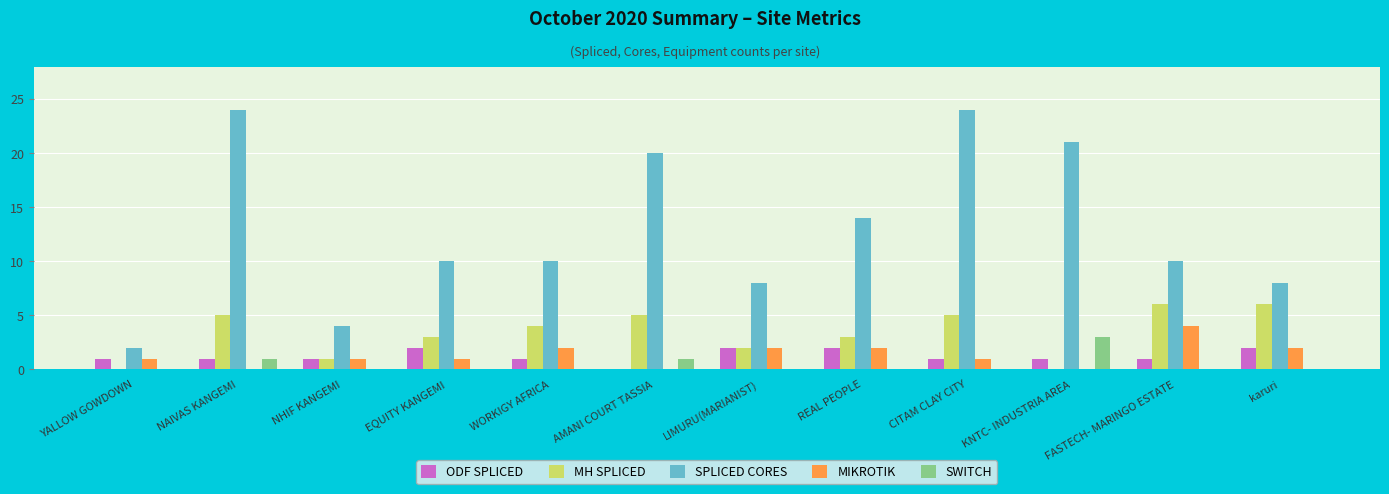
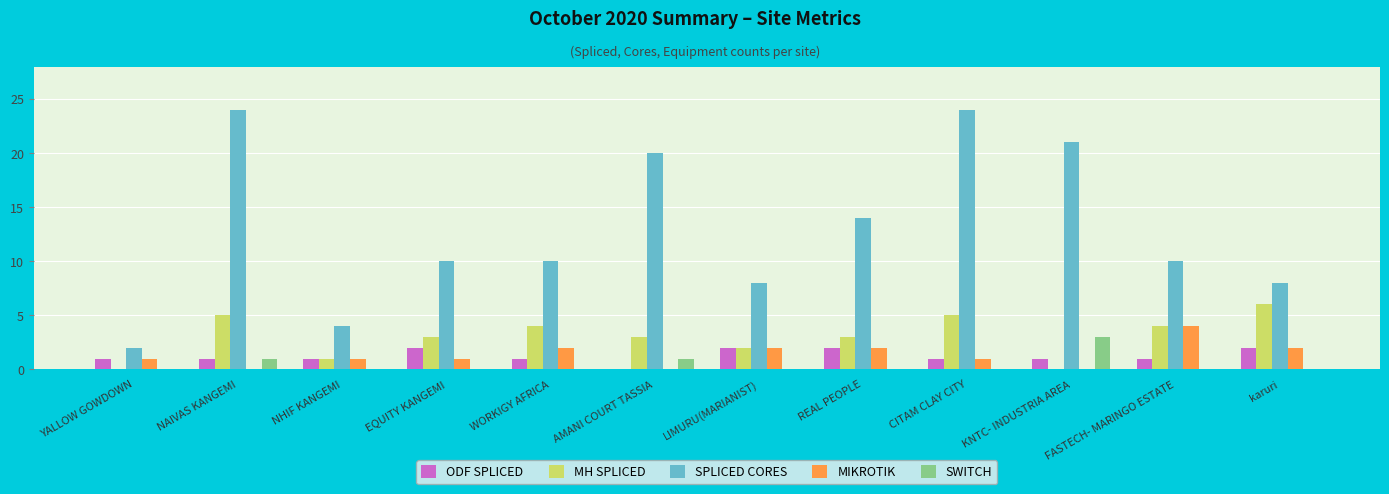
  {
    "ODF SPLICED": {
      "YALLOW GOWDOWN": 1,
      "NAIVAS KANGEMI": 1,
      "NHIF KANGEMI": 1,
      "EQUITY KANGEMI": 2,
      "WORKIGY AFRICA": 1,
      "AMANI COURT TASSIA": 0,
      "LIMURU(MARIANIST)": 2,
      "REAL PEOPLE": 2,
      "CITAM CLAY CITY": 1,
      "KNTC- INDUSTRIA AREA": 1,
      "FASTECH- MARINGO ESTATE": 1,
      "karuri": 2
    },
    "MH SPLICED": {
      "YALLOW GOWDOWN": 0,
      "NAIVAS KANGEMI": 5,
      "NHIF KANGEMI": 1,
      "EQUITY KANGEMI": 3,
      "WORKIGY AFRICA": 4,
-     "AMANI COURT TASSIA": 5,
+     "AMANI COURT TASSIA": 3,
      "LIMURU(MARIANIST)": 2,
      "REAL PEOPLE": 3,
      "CITAM CLAY CITY": 5,
      "KNTC- INDUSTRIA AREA": 0,
-     "FASTECH- MARINGO ESTATE": 6,
+     "FASTECH- MARINGO ESTATE": 4,
      "karuri": 6
    },
    "SPLICED CORES": {
      "YALLOW GOWDOWN": 2,
      "NAIVAS KANGEMI": 24,
      "NHIF KANGEMI": 4,
      "EQUITY KANGEMI": 10,
      "WORKIGY AFRICA": 10,
      "AMANI COURT TASSIA": 20,
      "LIMURU(MARIANIST)": 8,
      "REAL PEOPLE": 14,
      "CITAM CLAY CITY": 24,
      "KNTC- INDUSTRIA AREA": 21,
      "FASTECH- MARINGO ESTATE": 10,
      "karuri": 8
    },
    "MIKROTIK": {
      "YALLOW GOWDOWN": 1,
      "NAIVAS KANGEMI": 0,
      "NHIF KANGEMI": 1,
      "EQUITY KANGEMI": 1,
      "WORKIGY AFRICA": 2,
      "AMANI COURT TASSIA": 0,
      "LIMURU(MARIANIST)": 2,
      "REAL PEOPLE": 2,
      "CITAM CLAY CITY": 1,
      "KNTC- INDUSTRIA AREA": 0,
      "FASTECH- MARINGO ESTATE": 4,
      "karuri": 2
    },
    "SWITCH": {
      "YALLOW GOWDOWN": 0,
      "NAIVAS KANGEMI": 1,
      "NHIF KANGEMI": 0,
      "EQUITY KANGEMI": 0,
      "WORKIGY AFRICA": 0,
      "AMANI COURT TASSIA": 1,
      "LIMURU(MARIANIST)": 0,
      "REAL PEOPLE": 0,
      "CITAM CLAY CITY": 0,
      "KNTC- INDUSTRIA AREA": 3,
      "FASTECH- MARINGO ESTATE": 0,
      "karuri": 0
    }
  }
